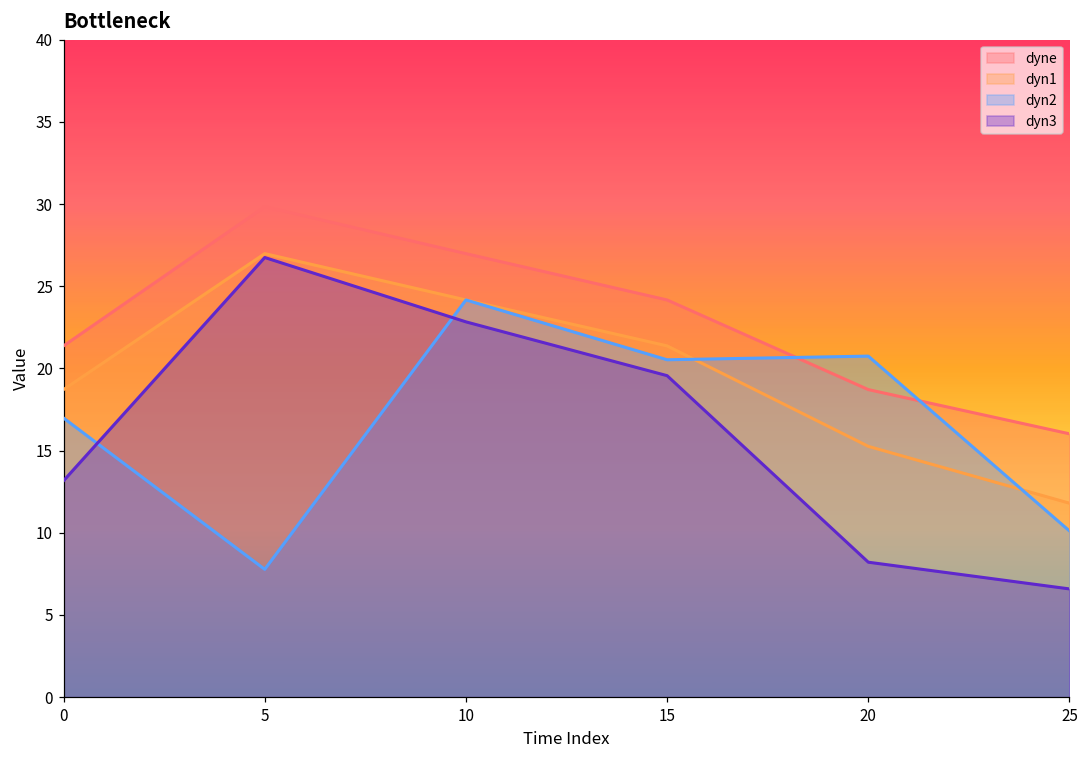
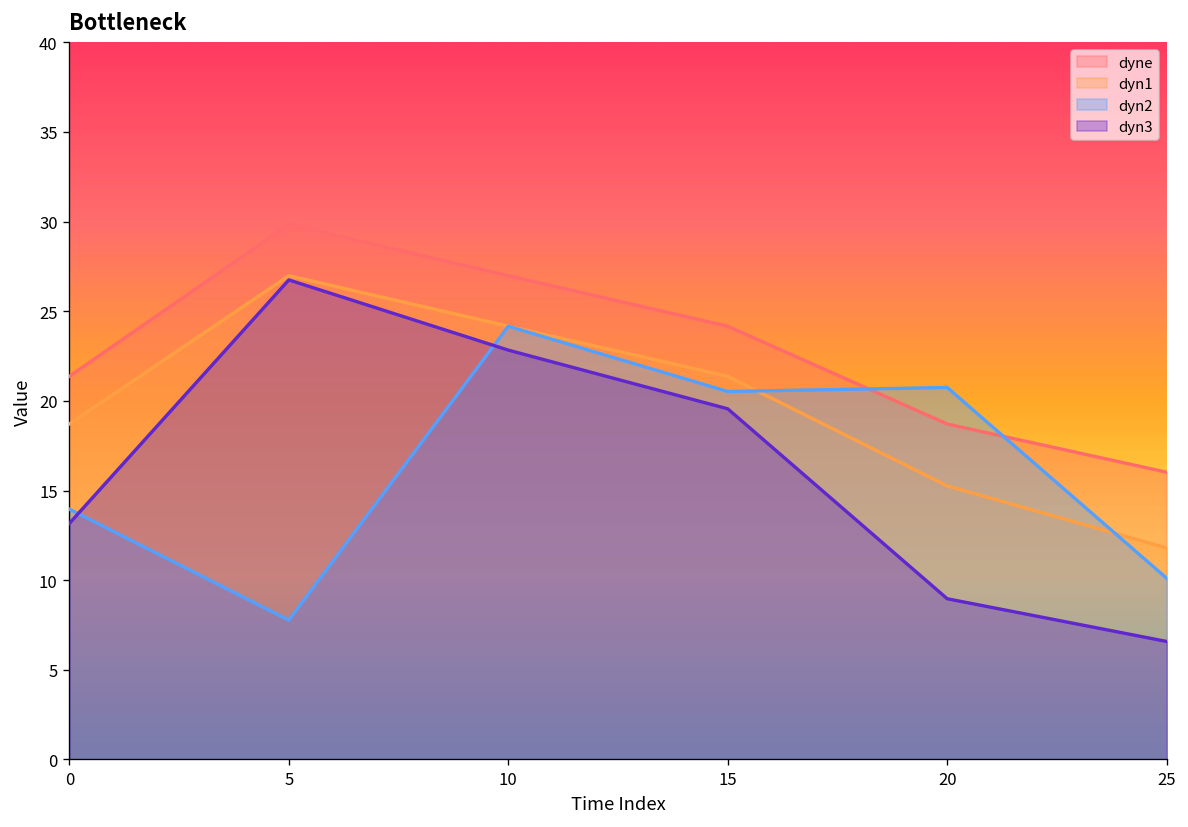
  {
    "dyn2": {
-     "0": 17.0,
+     "0": 14.0,
      "5": 7.8,
      "15": 20.5,
      "20": 20.7,
      "25": 10.1
    },
    "dyn3": {
      "0": 13.2,
      "5": 26.7,
      "10": 22.8,
      "15": 19.6,
-     "20": 8.2,
+     "20": 9.0,
      "25": 6.6
    }
  }
